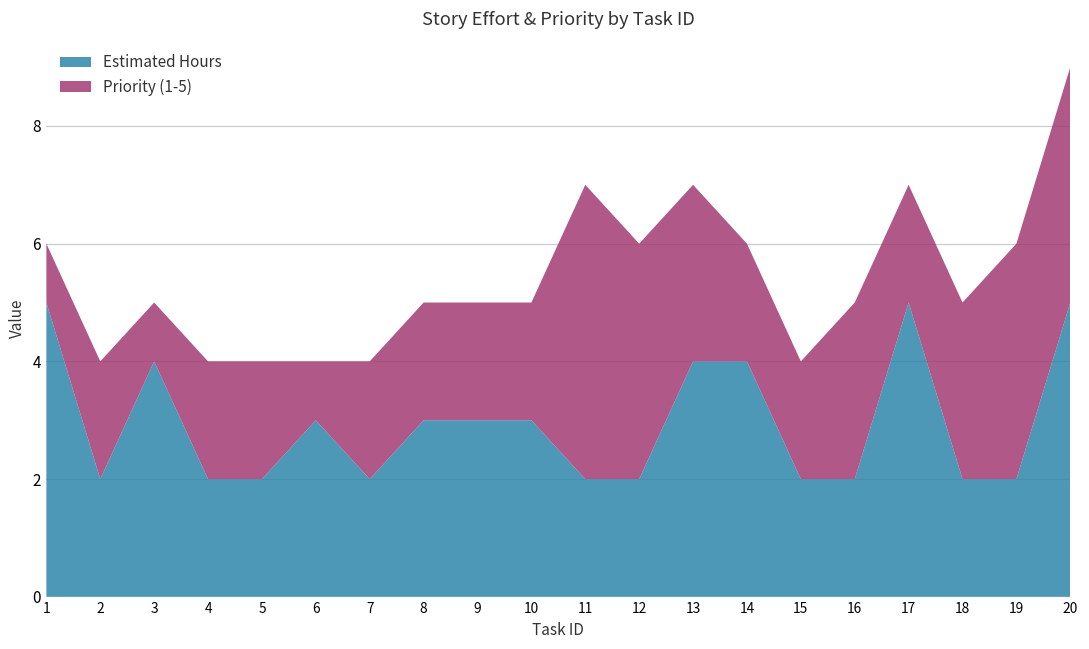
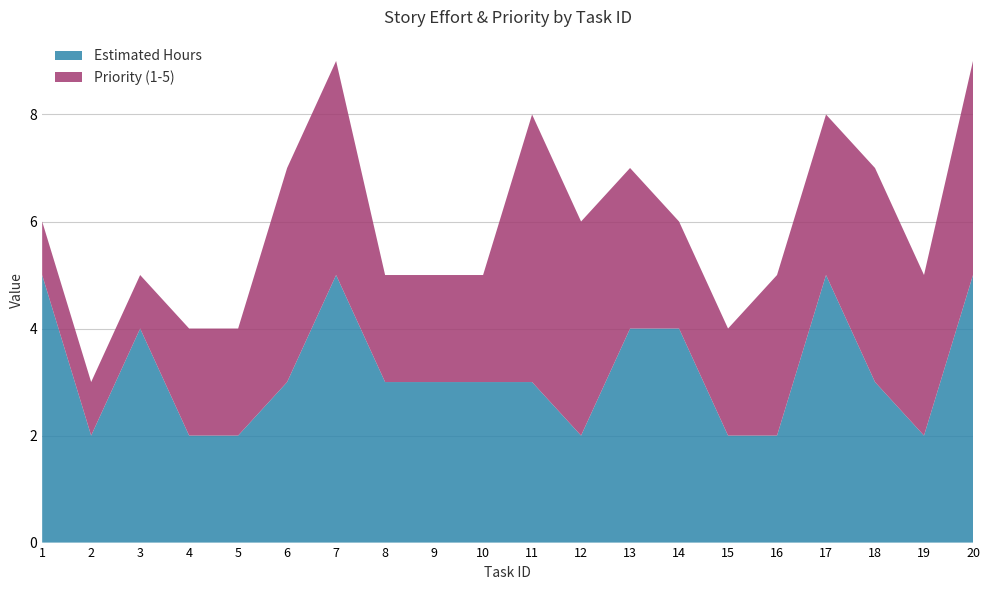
  {
    "Estimated Hours": {
      "1": 5,
      "2": 2,
      "3": 4,
      "4": 2,
      "5": 2,
      "6": 3,
-     "7": 2,
+     "7": 5,
      "8": 3,
      "9": 3,
      "10": 3,
-     "11": 2,
+     "11": 3,
      "12": 2,
      "13": 4,
      "14": 4,
      "15": 2,
      "16": 2,
      "17": 5,
-     "18": 2,
+     "18": 3,
      "19": 2,
      "20": 5
    },
    "Priority (1-5)": {
-     "2": 2,
-     "6": 1,
-     "7": 2,
-     "17": 2,
-     "18": 3,
-     "19": 4
+     "2": 1,
+     "6": 4,
+     "7": 4,
+     "17": 3,
+     "18": 4,
+     "19": 3
    }
  }
